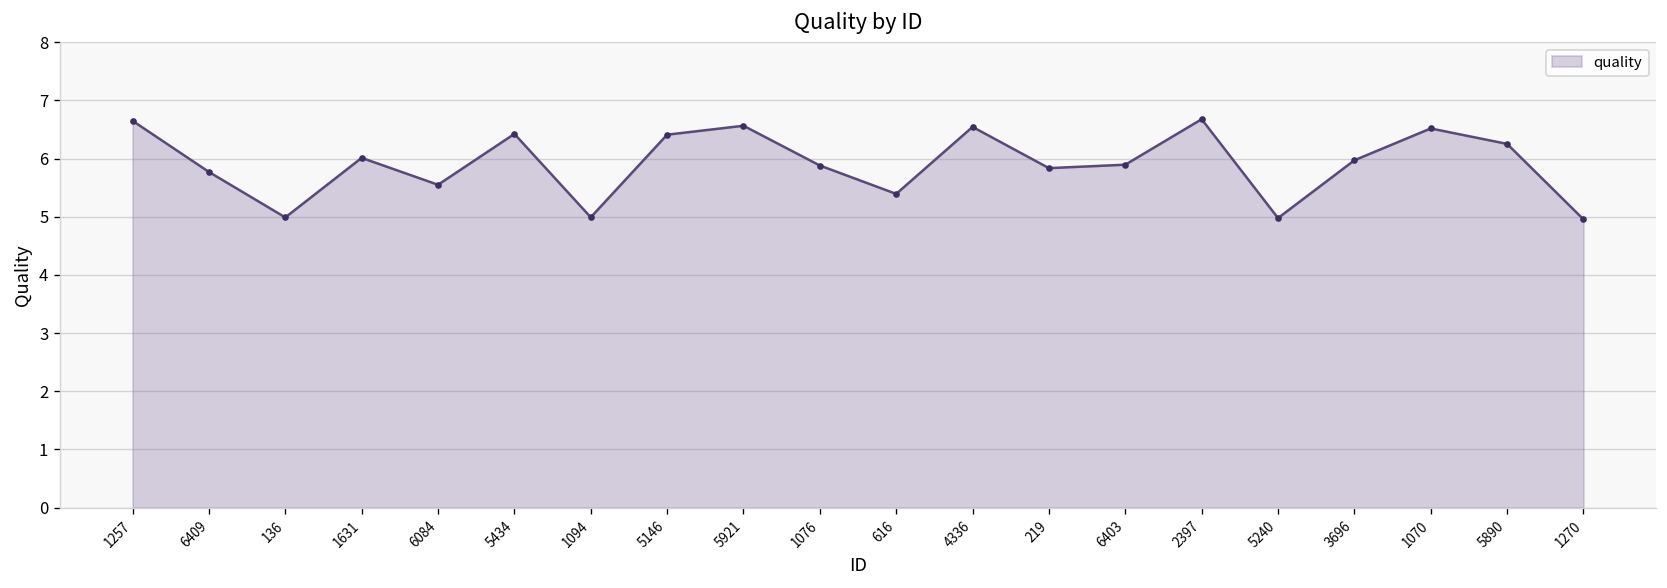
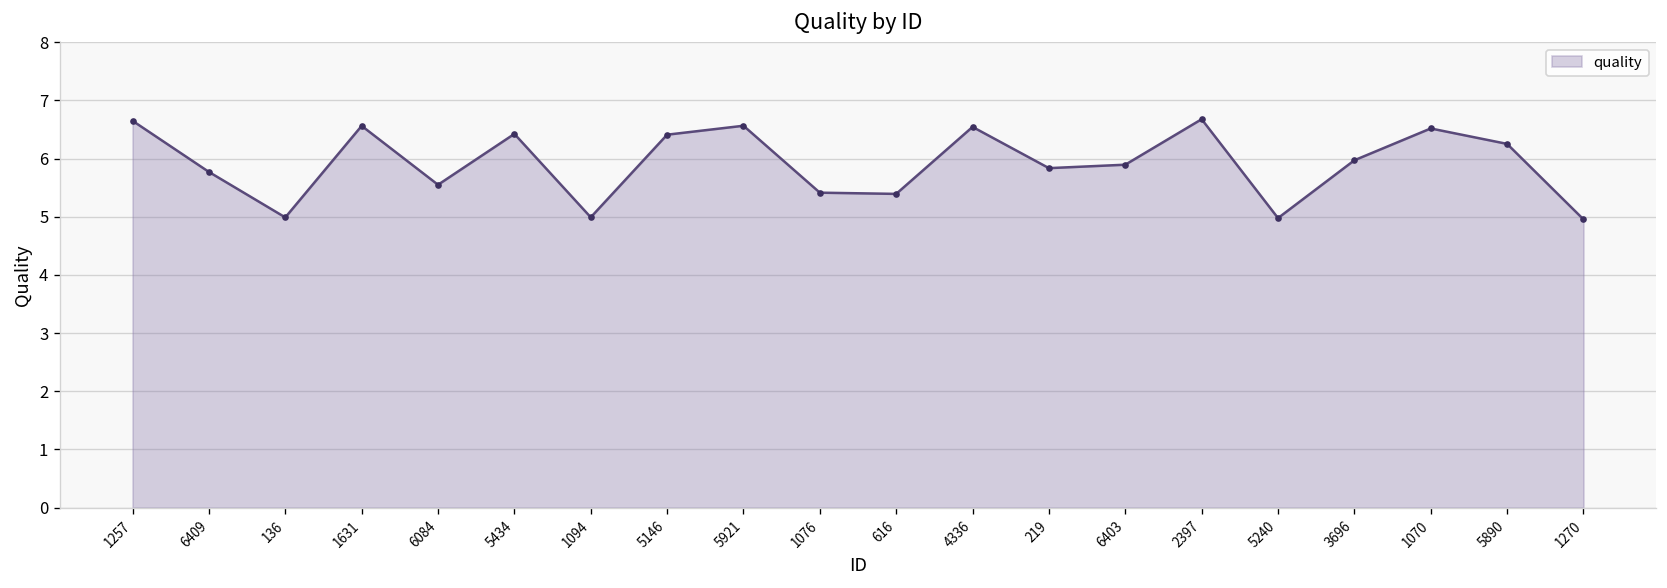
  {
    "1257": 6.6,
    "6409": 5.8,
    "136": 5.0,
-   "1631": 6.0,
+   "1631": 6.6,
    "6084": 5.5,
    "5434": 6.4,
    "1094": 5.0,
    "5146": 6.4,
    "5921": 6.6,
-   "1076": 5.9,
+   "1076": 5.4,
    "616": 5.4,
    "4336": 6.5,
    "219": 5.8,
    "6403": 5.9,
    "2397": 6.7,
    "5240": 5.0,
    "3696": 6.0,
    "1070": 6.5,
    "5890": 6.3,
    "1270": 5.0
  }
